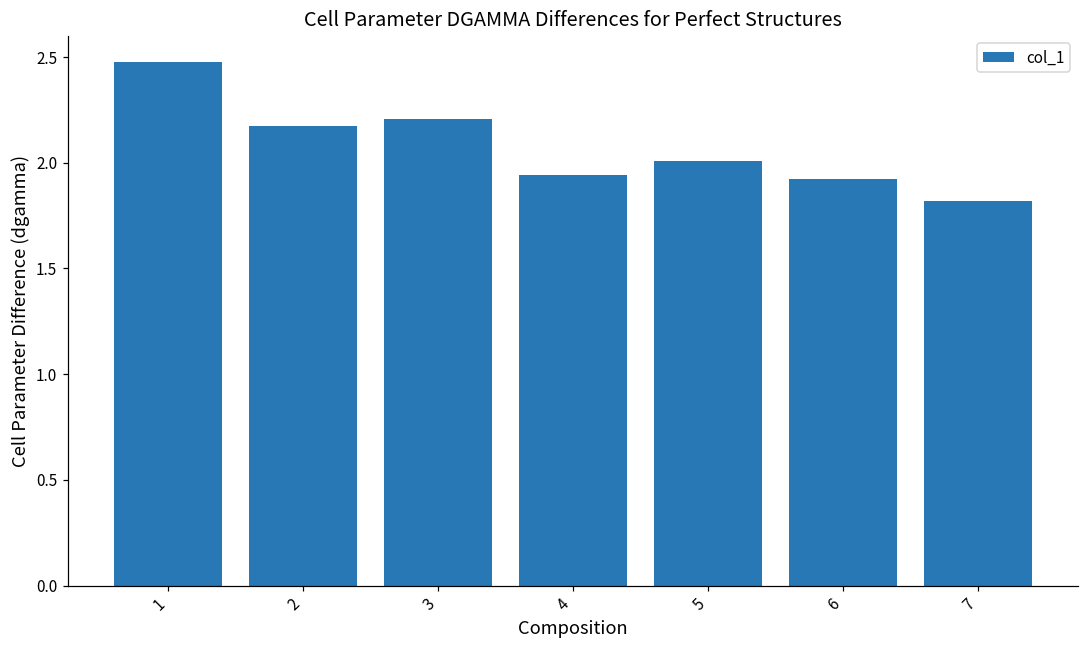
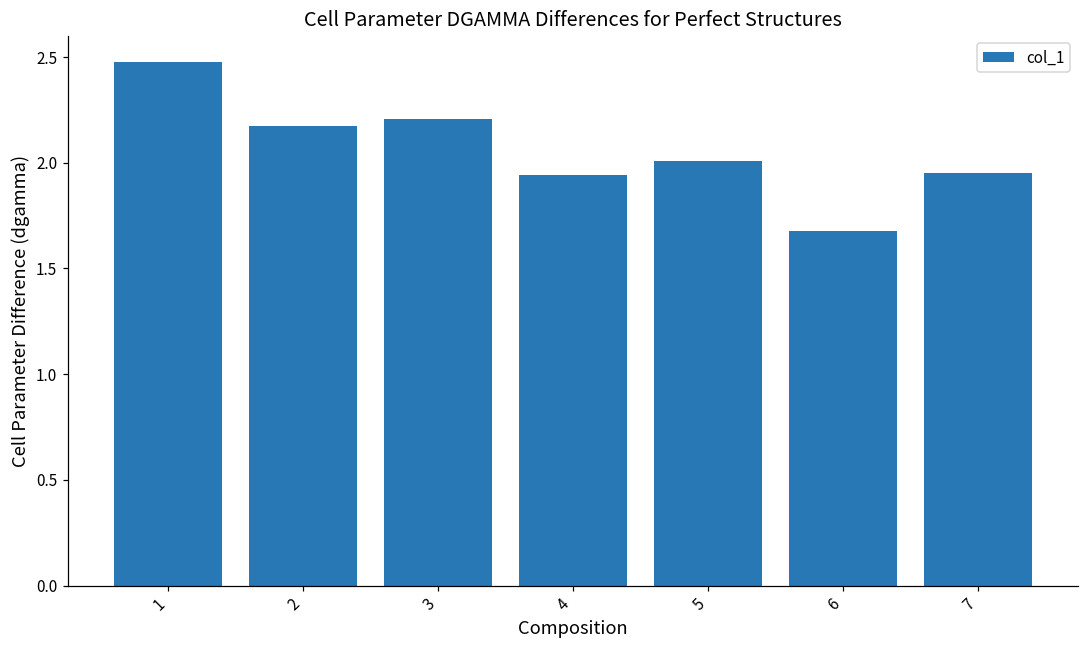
  {
    "1": 2.48,
    "2": 2.17,
    "3": 2.21,
    "4": 1.94,
    "5": 2.01,
-   "6": 1.92,
-   "7": 1.82
+   "6": 1.68,
+   "7": 1.95
  }
